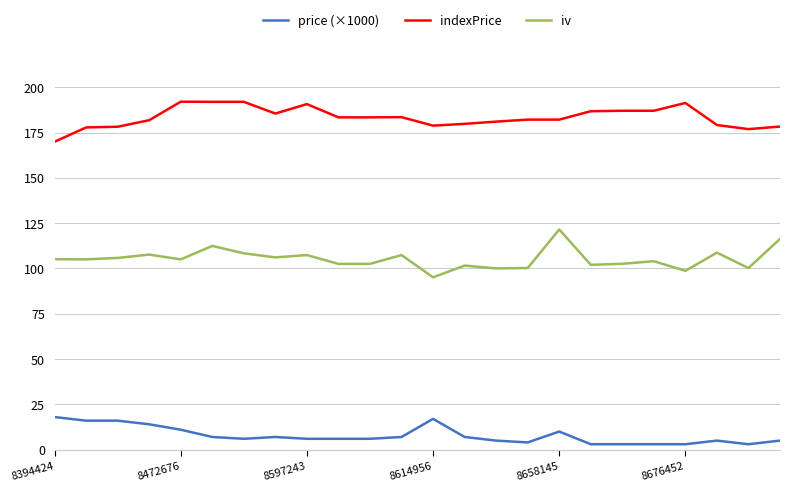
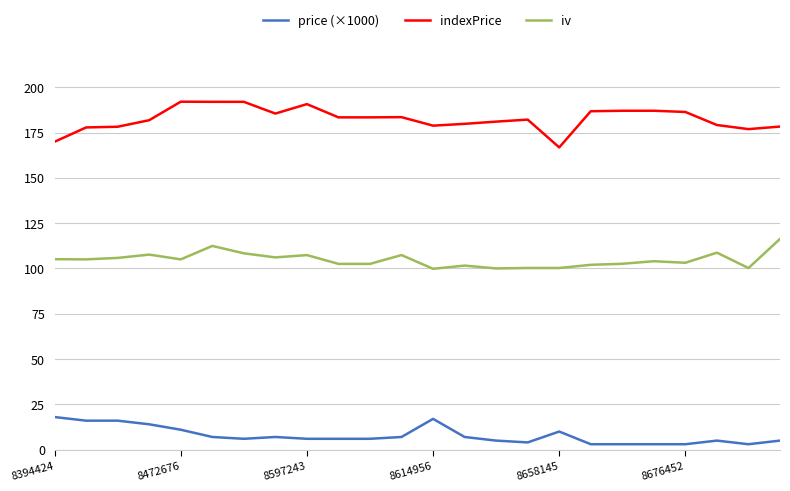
  {
    "price (×1000)": {
      "8394424": 18,
      "8472676": 11,
      "8597243": 6,
      "8614956": 17,
      "8658145": 10,
      "8676452": 3
    },
    "indexPrice": {
      "8394424": 170,
      "8472676": 192,
      "8597243": 191,
      "8614956": 179,
-     "8658145": 182,
-     "8676452": 191
+     "8658145": 167,
+     "8676452": 186
    },
    "iv": {
      "8394424": 105,
      "8472676": 105,
      "8597243": 107,
-     "8614956": 95,
-     "8658145": 121,
-     "8676452": 99
+     "8614956": 100,
+     "8658145": 100,
+     "8676452": 103
    }
  }
